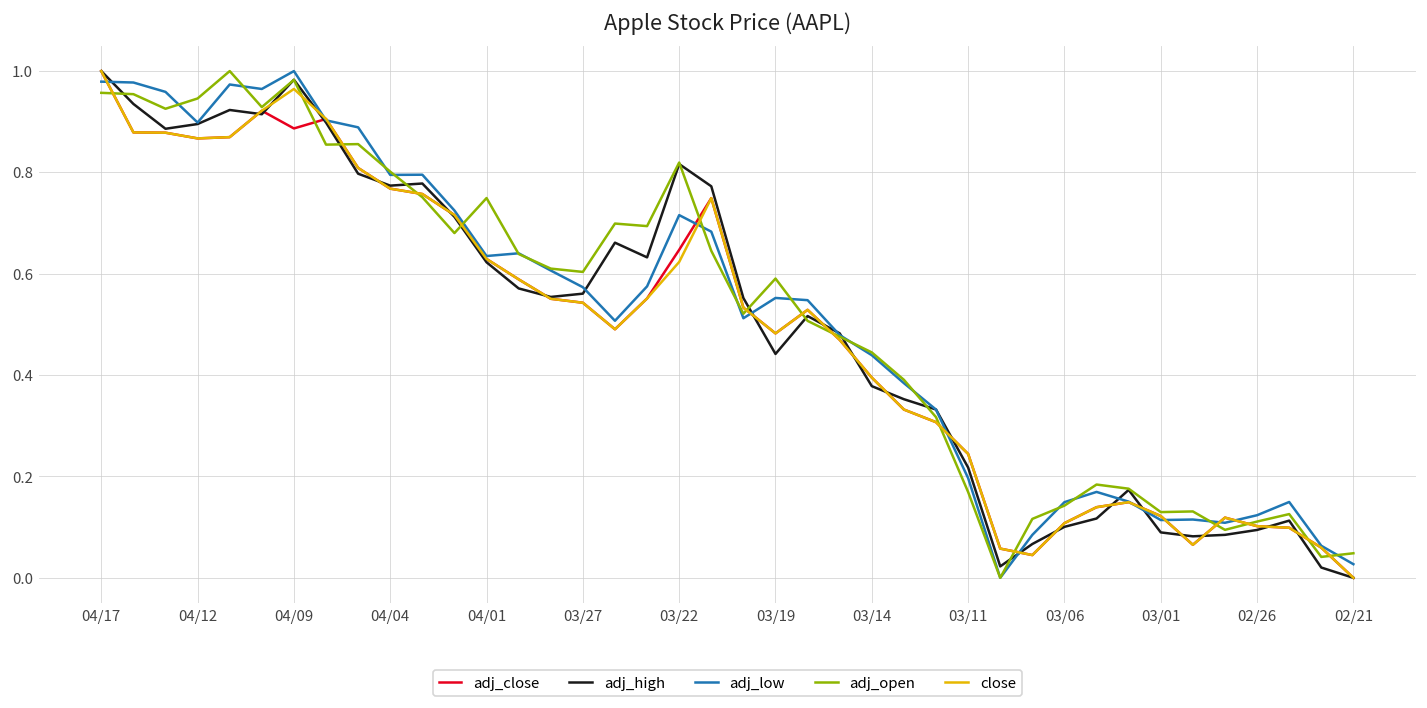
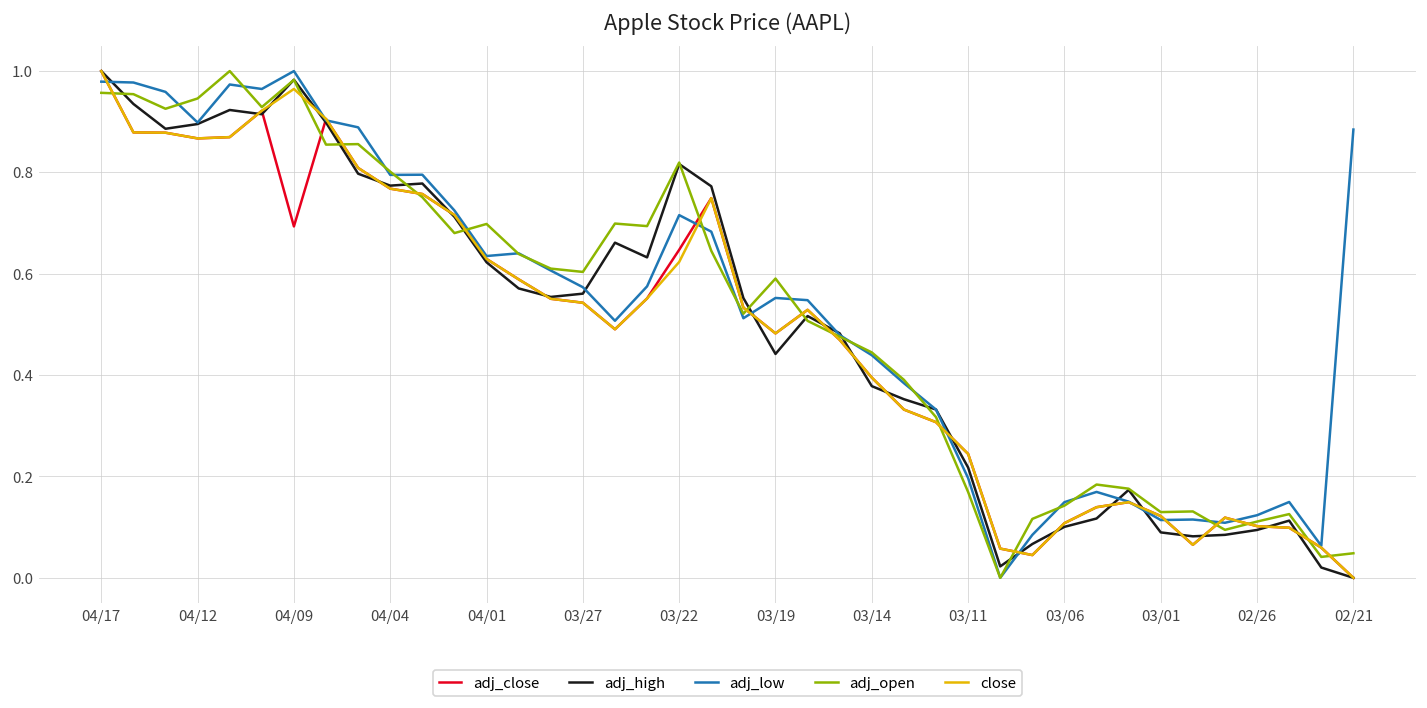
  {
    "adj_close": {
-     "04/09": 0.89,
+     "04/09": 0.69,
      "03/22": 0.65
    },
    "adj_high": {
      "04/01": 0.62,
      "03/27": 0.56,
      "03/19": 0.44,
      "03/14": 0.38,
      "03/11": 0.22,
      "03/06": 0.10,
      "03/01": 0.09,
      "02/26": 0.09
    },
    "adj_low": {
      "04/17": 0.98,
      "04/09": 1.00,
      "04/04": 0.80,
      "03/27": 0.57,
      "03/22": 0.72,
      "03/19": 0.55,
      "03/11": 0.20,
      "03/06": 0.15,
      "03/01": 0.11,
      "02/26": 0.12,
-     "02/21": 0.03
+     "02/21": 0.88
    },
    "adj_open": {
      "04/17": 0.96,
      "04/12": 0.95,
      "04/04": 0.80,
-     "04/01": 0.75,
+     "04/01": 0.70,
      "03/27": 0.60,
      "03/19": 0.59,
      "03/11": 0.17,
      "03/06": 0.14,
      "03/01": 0.13,
      "02/26": 0.11,
      "02/21": 0.05
    },
    "close": {
      "04/09": 0.96,
      "03/22": 0.62
    }
  }
